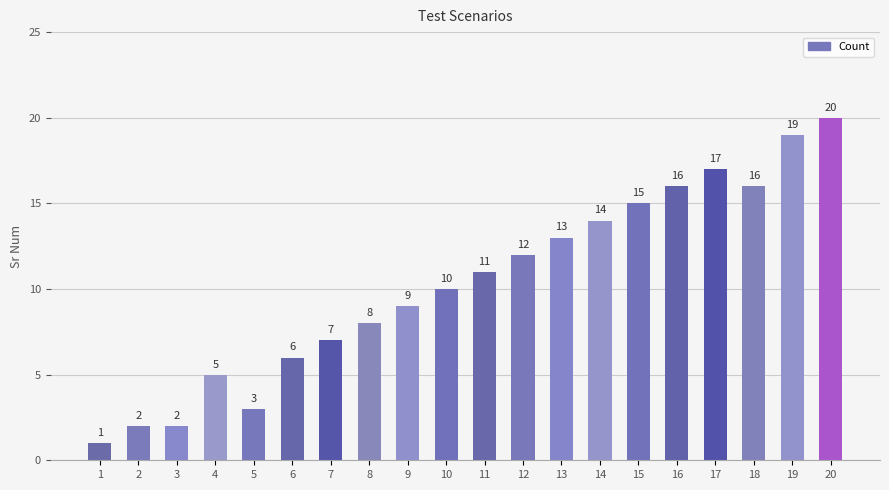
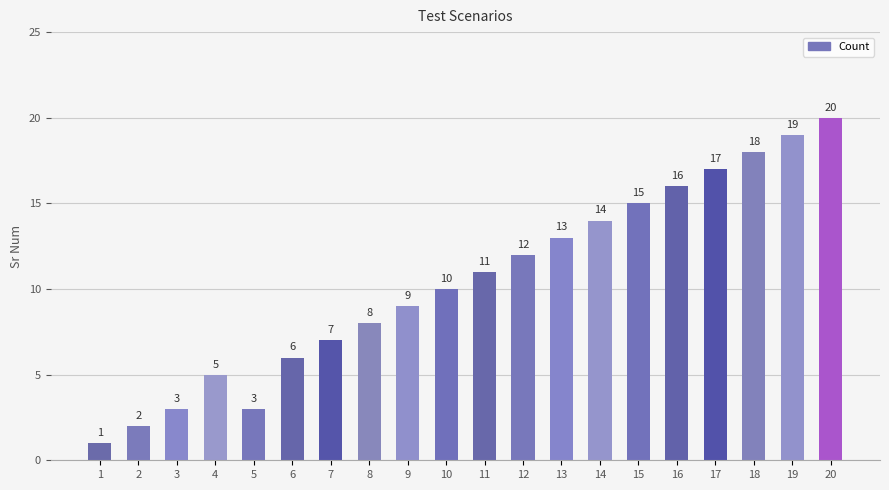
  {
    "1": 1,
    "2": 2,
-   "3": 2,
+   "3": 3,
    "4": 5,
    "5": 3,
    "6": 6,
    "7": 7,
    "8": 8,
    "9": 9,
    "10": 10,
    "11": 11,
    "12": 12,
    "13": 13,
    "14": 14,
    "15": 15,
    "16": 16,
    "17": 17,
-   "18": 16,
+   "18": 18,
    "19": 19,
    "20": 20
  }
